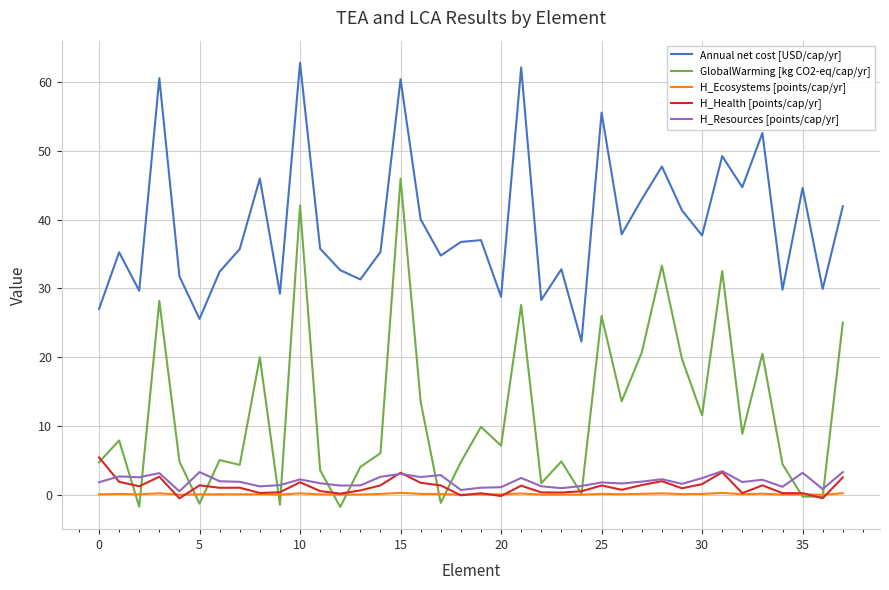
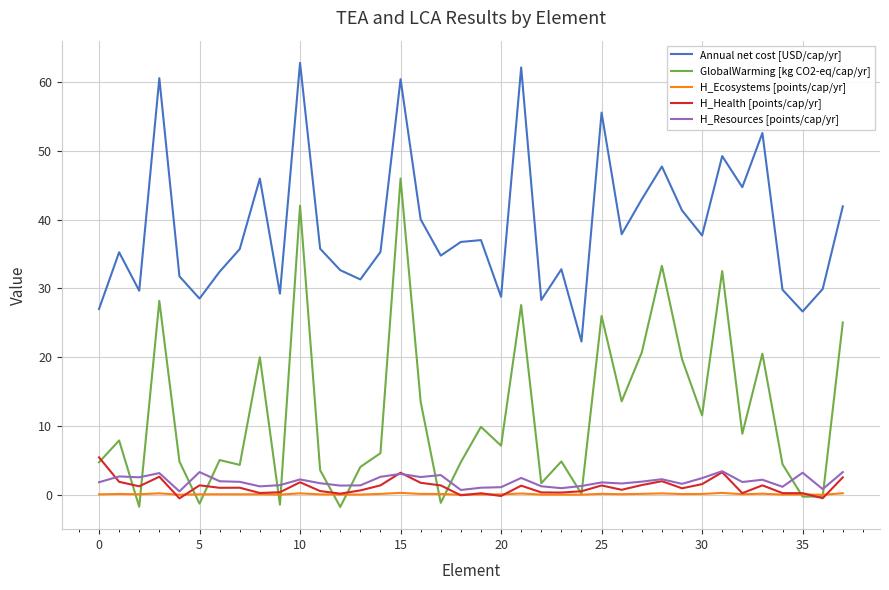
  {
    "Annual net cost [USD/cap/yr]": {
      "0": 27,
-     "5": 26,
+     "5": 29,
      "10": 63,
      "15": 60,
      "20": 29,
      "25": 56,
      "30": 38,
-     "35": 45
+     "35": 27
    },
    "GlobalWarming [kg CO2-eq/cap/yr]": {
      "0": 5,
      "5": -1,
      "10": 42,
      "15": 46,
      "20": 7,
      "25": 26,
      "30": 12
    },
    "H_Ecosystems [points/cap/yr]": {
      "0": 0,
      "5": 0,
      "10": 0,
      "15": 0,
      "25": 0,
      "30": 0
    },
    "H_Health [points/cap/yr]": {
      "0": 5,
      "5": 1,
      "10": 2,
      "25": 1,
      "30": 2
    },
    "H_Resources [points/cap/yr]": {
      "0": 2,
      "5": 3,
      "10": 2,
      "20": 1,
      "25": 2,
      "30": 2,
      "35": 3
    }
  }
